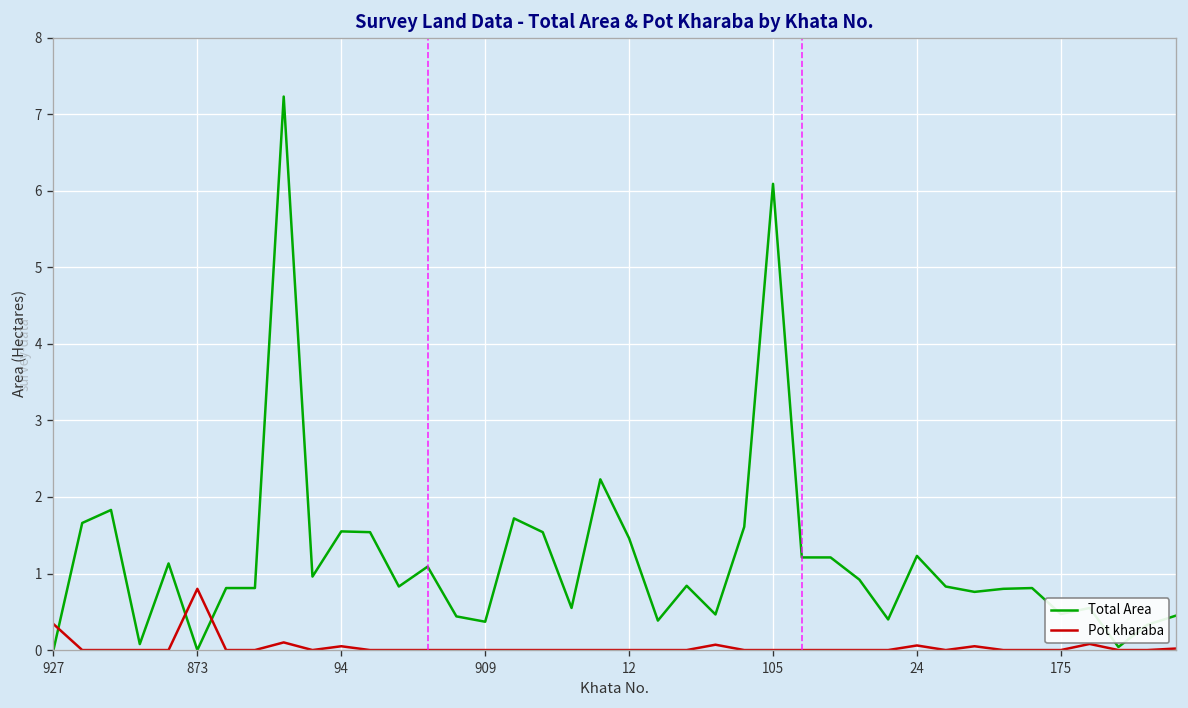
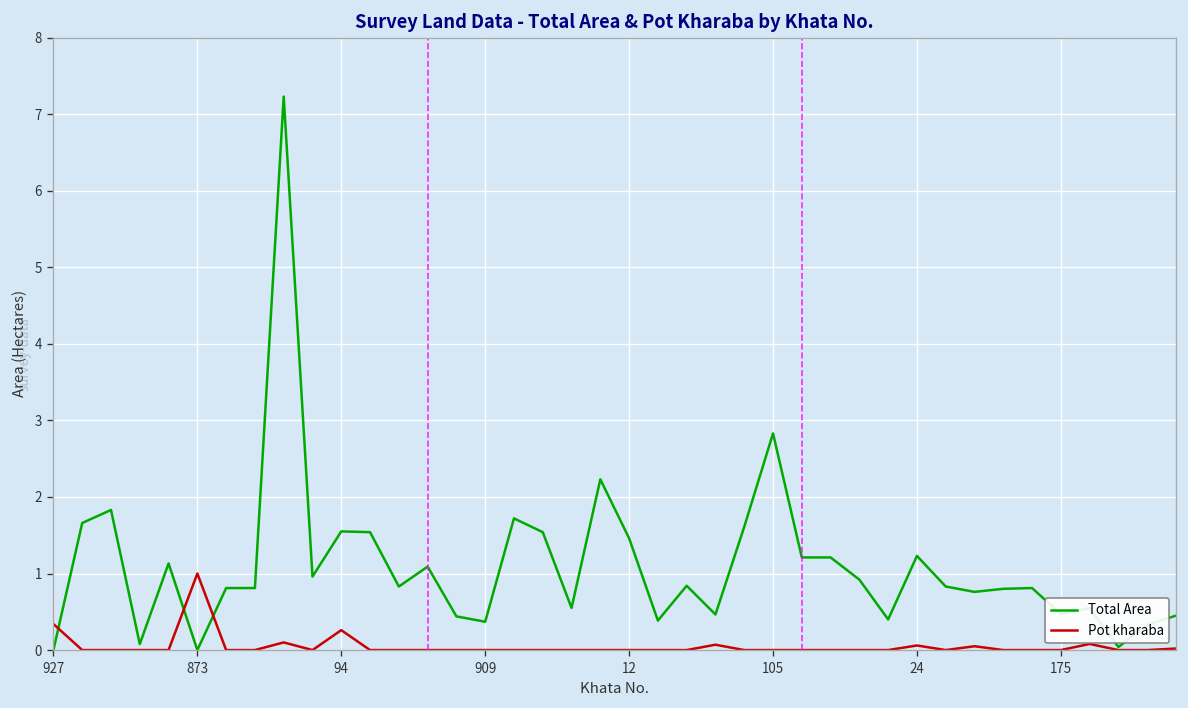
  {
    "Total Area": {
      "927": 0.0,
      "873": 0.0,
      "94": 1.6,
      "909": 0.4,
-     "105": 6.1
+     "105": 2.8
    },
    "Pot kharaba": {
      "927": 0.3,
-     "873": 0.8,
-     "94": 0.1,
+     "873": 1.0,
+     "94": 0.3,
      "909": 0.0,
      "105": 0.0,
      "175": 0.0
    }
  }
